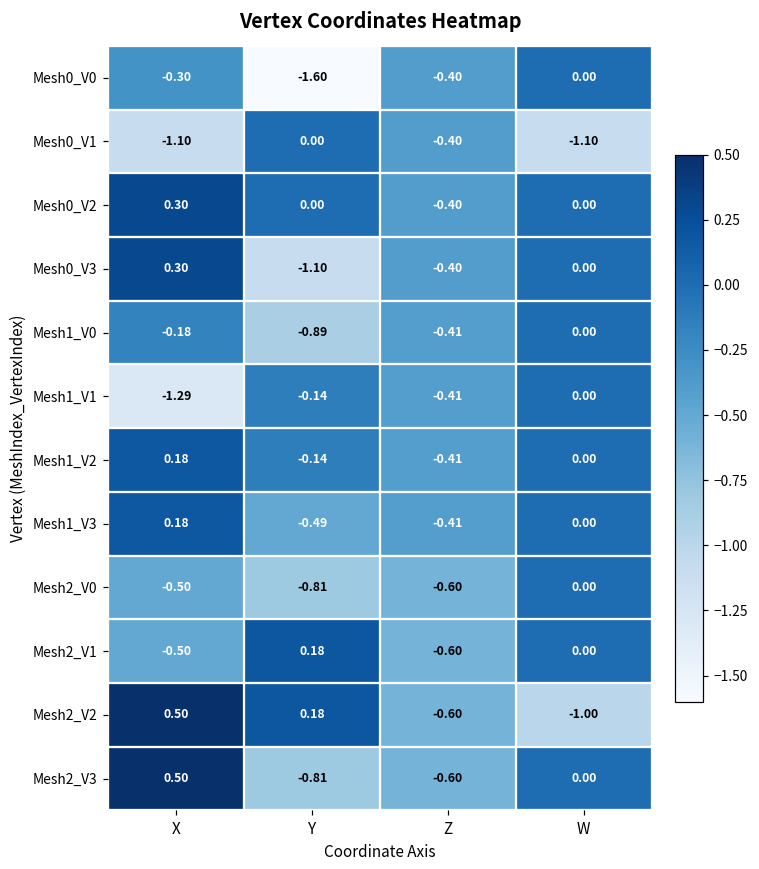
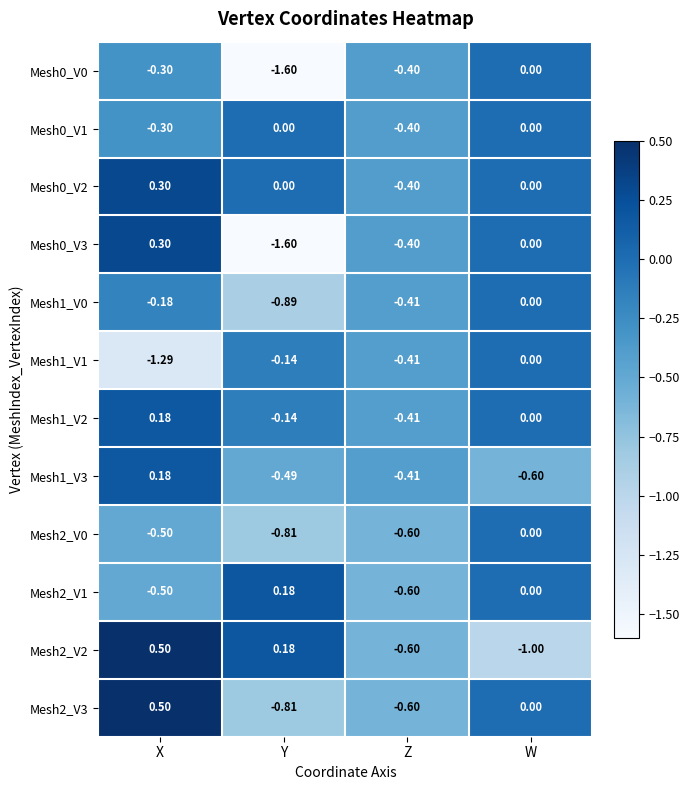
  {
    "Mesh0_V0": {
      "X": -0.30,
      "Y": -1.60,
      "Z": -0.40,
      "W": 0.00
    },
    "Mesh0_V1": {
-     "X": -1.10,
+     "X": -0.30,
      "Y": 0.00,
      "Z": -0.40,
-     "W": -1.10
+     "W": 0.00
    },
    "Mesh0_V2": {
      "X": 0.30,
      "Y": 0.00,
      "Z": -0.40,
      "W": 0.00
    },
    "Mesh0_V3": {
      "X": 0.30,
-     "Y": -1.10,
+     "Y": -1.60,
      "Z": -0.40,
      "W": 0.00
    },
    "Mesh1_V0": {
      "X": -0.18,
      "Y": -0.89,
      "Z": -0.41,
      "W": 0.00
    },
    "Mesh1_V1": {
      "X": -1.29,
      "Y": -0.14,
      "Z": -0.41,
      "W": 0.00
    },
    "Mesh1_V2": {
      "X": 0.18,
      "Y": -0.14,
      "Z": -0.41,
      "W": 0.00
    },
    "Mesh1_V3": {
      "X": 0.18,
      "Y": -0.49,
      "Z": -0.41,
-     "W": 0.00
+     "W": -0.60
    },
    "Mesh2_V0": {
      "X": -0.50,
      "Y": -0.81,
      "Z": -0.60,
      "W": 0.00
    },
    "Mesh2_V1": {
      "X": -0.50,
      "Y": 0.18,
      "Z": -0.60,
      "W": 0.00
    },
    "Mesh2_V2": {
      "X": 0.50,
      "Y": 0.18,
      "Z": -0.60,
      "W": -1.00
    },
    "Mesh2_V3": {
      "X": 0.50,
      "Y": -0.81,
      "Z": -0.60,
      "W": 0.00
    }
  }
